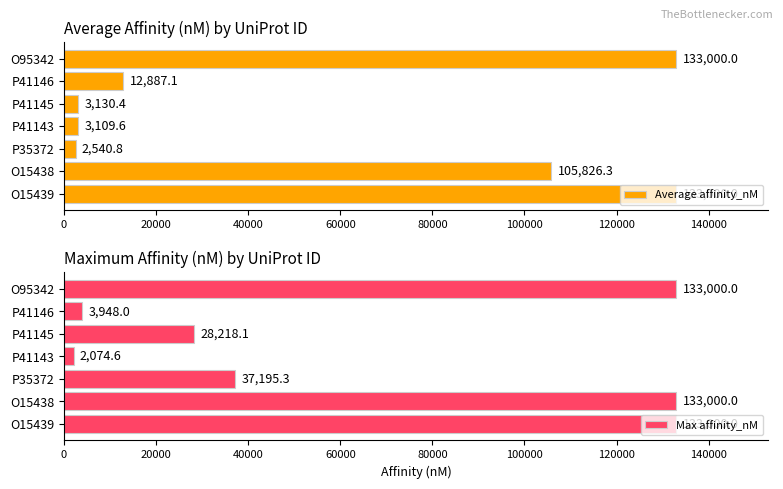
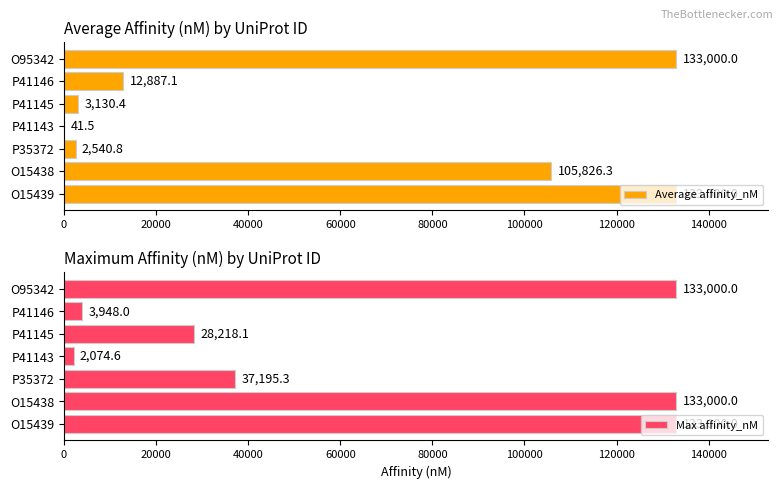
  {
    "Average Affinity (nM) by UniProt ID": {
      "O95342": "133,000.0",
      "P41146": "12,887.1",
      "P41145": "3,130.4",
-     "P41143": "3,109.6",
+     "P41143": "41.5",
      "P35372": "2,540.8",
      "O15438": "105,826.3"
    },
    "Maximum Affinity (nM) by UniProt ID": {
      "O95342": "133,000.0",
      "P41146": "3,948.0",
      "P41145": "28,218.1",
      "P41143": "2,074.6",
      "P35372": "37,195.3",
      "O15438": "133,000.0"
    }
  }
